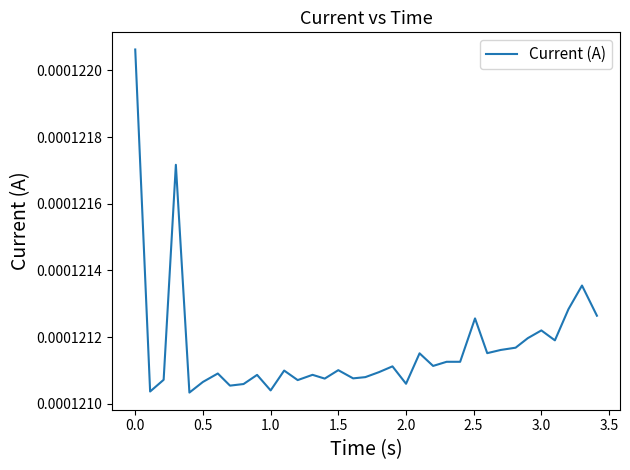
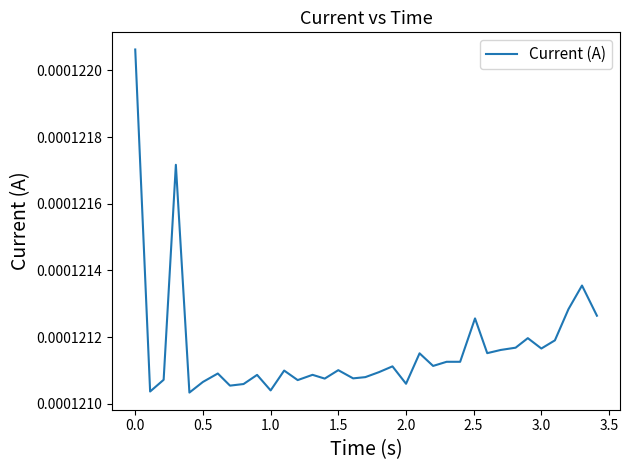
  {
    "0.0": 0.00012206,
    "0.5": 0.00012107,
    "1.0": 0.00012104,
    "1.5": 0.00012110,
    "2.0": 0.00012106,
-   "3.0": 0.00012122
+   "3.0": 0.00012117
  }
